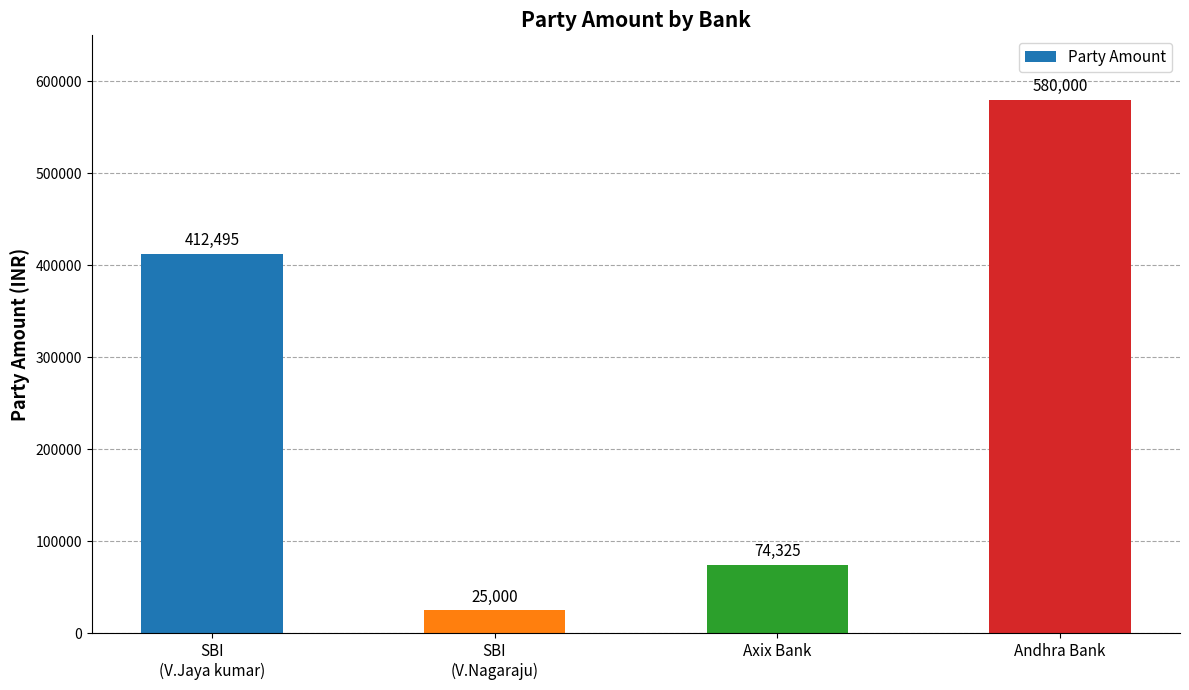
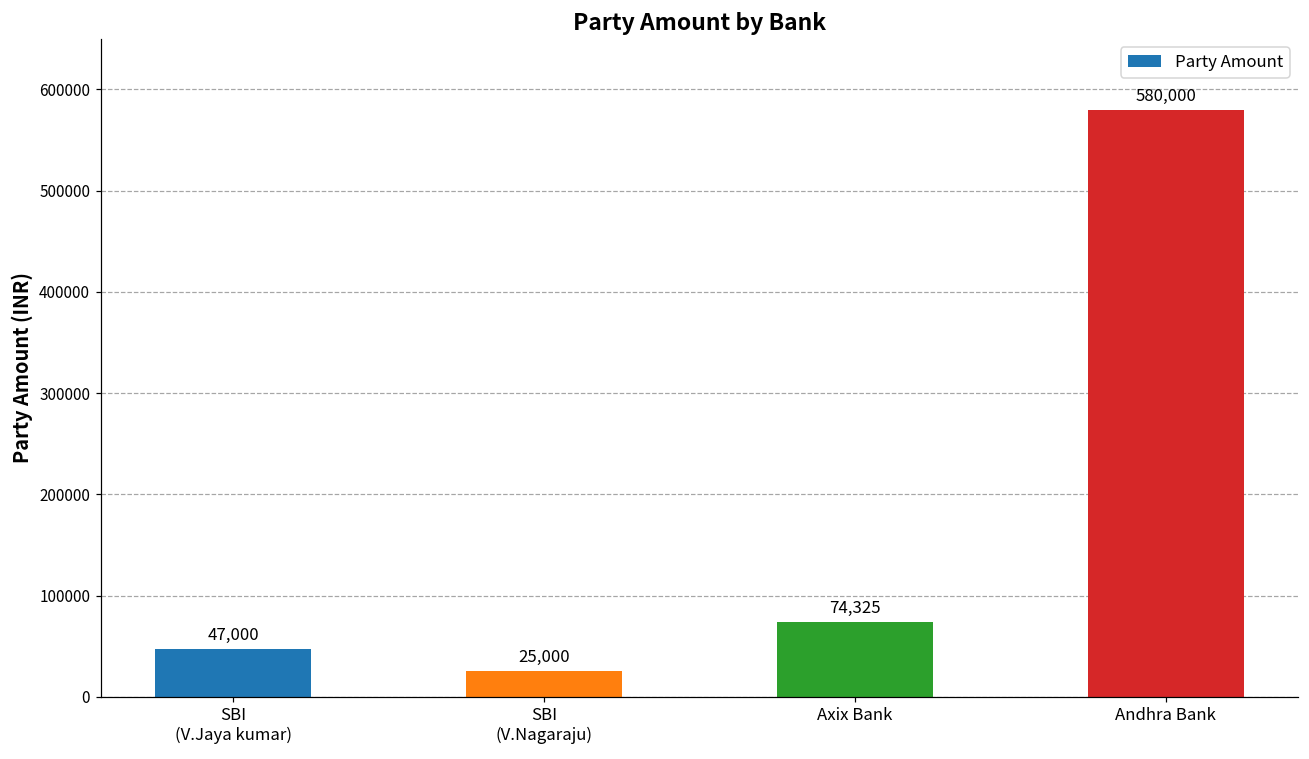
  {
-   "SBI (V.Jaya kumar)": "412,495",
+   "SBI (V.Jaya kumar)": "47,000",
    "SBI (V.Nagaraju)": "25,000",
    "Axix Bank": "74,325",
    "Andhra Bank": "580,000"
  }
